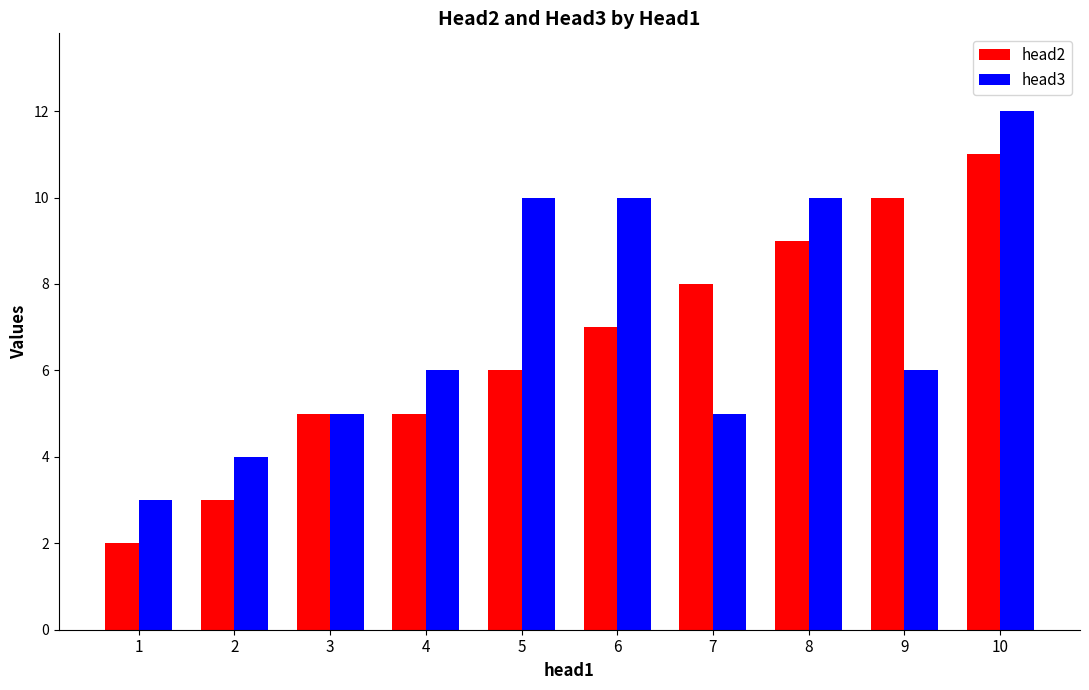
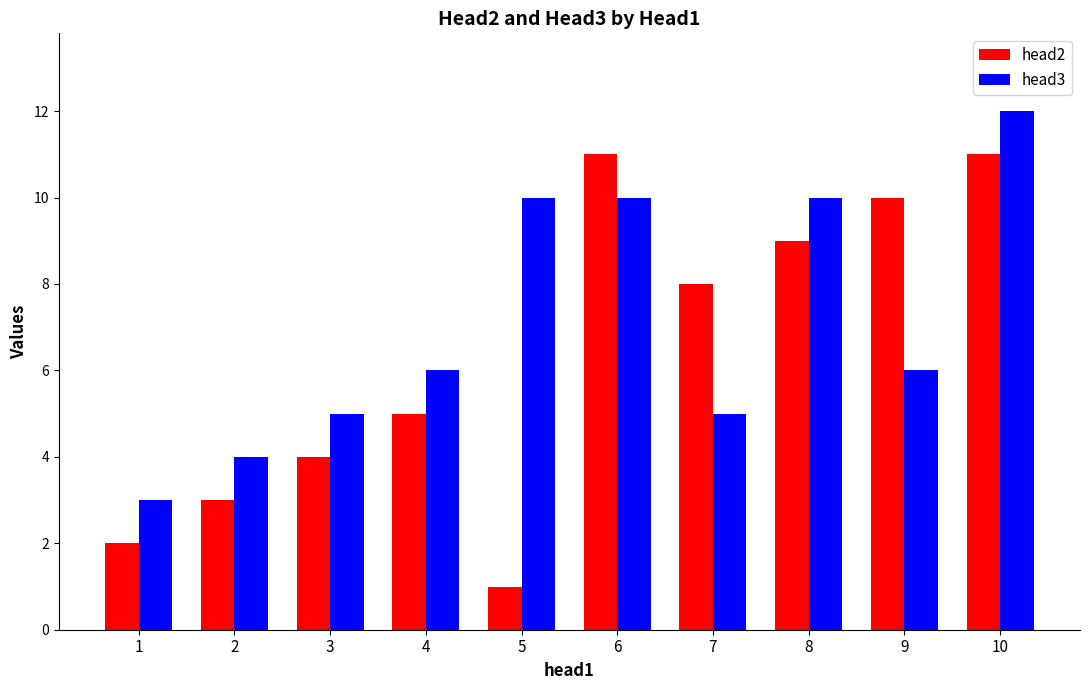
  {
    "head2": {
      "1": 2,
      "2": 3,
-     "3": 5,
+     "3": 4,
      "4": 5,
-     "5": 6,
-     "6": 7,
+     "5": 1,
+     "6": 11,
      "7": 8,
      "8": 9,
      "9": 10,
      "10": 11
    },
    "head3": {
      "1": 3,
      "2": 4,
      "3": 5,
      "4": 6,
      "5": 10,
      "6": 10,
      "7": 5,
      "8": 10,
      "9": 6,
      "10": 12
    }
  }
